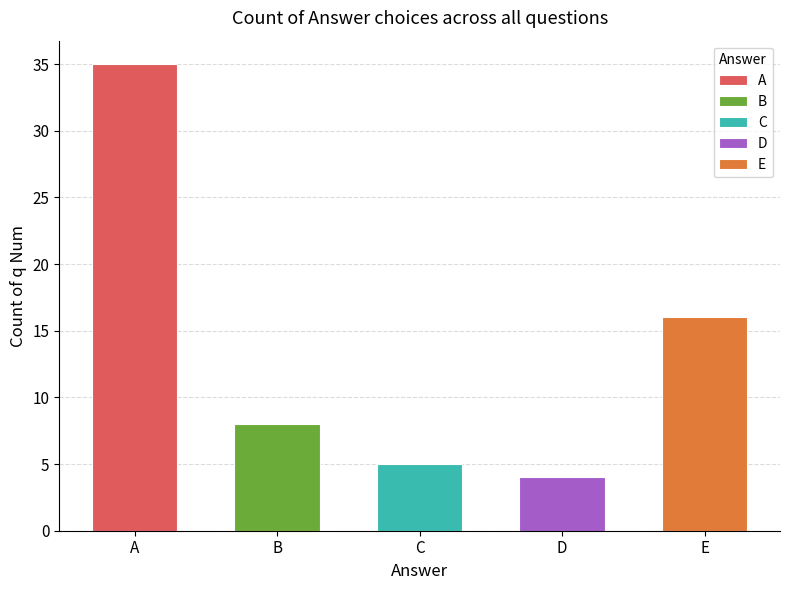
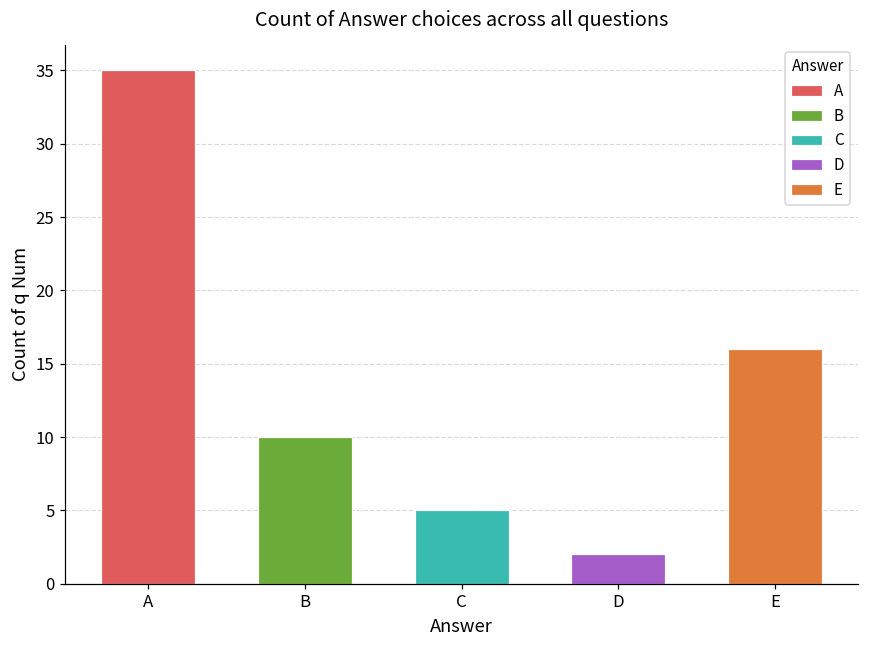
  {
    "A": 35,
-   "B": 8,
+   "B": 10,
    "C": 5,
-   "D": 4,
+   "D": 2,
    "E": 16
  }
